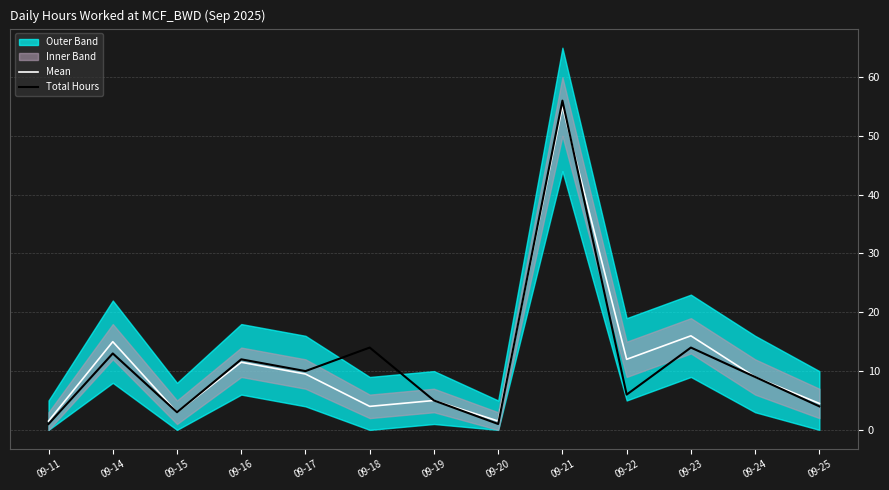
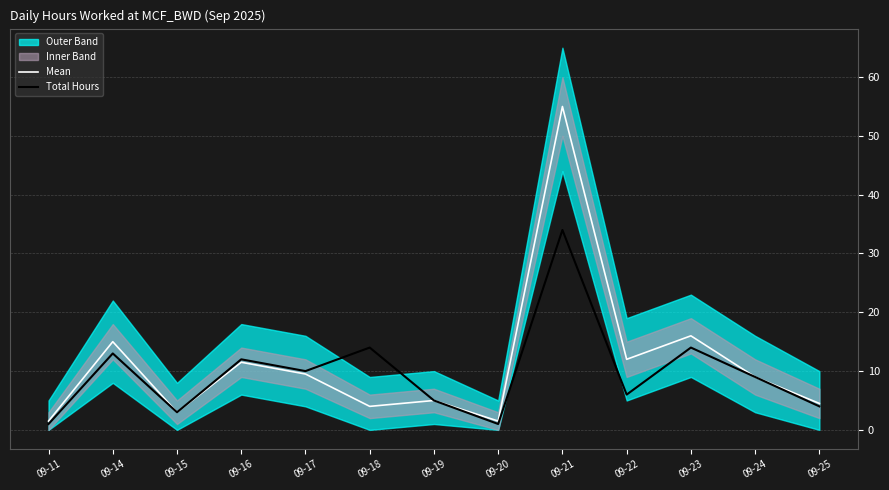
  {
    "Mean": {
      "09-11": 2,
      "09-14": 15,
      "09-16": 12,
      "09-17": 10,
      "09-18": 4,
      "09-20": 2,
      "09-21": 55,
      "09-22": 12,
      "09-23": 16,
      "09-25": 5
    },
    "Total Hours": {
      "09-11": 1,
      "09-14": 13,
      "09-16": 12,
      "09-17": 10,
      "09-18": 14,
      "09-20": 1,
-     "09-21": 56,
+     "09-21": 34,
      "09-22": 6,
      "09-23": 14,
      "09-25": 4
    }
  }
